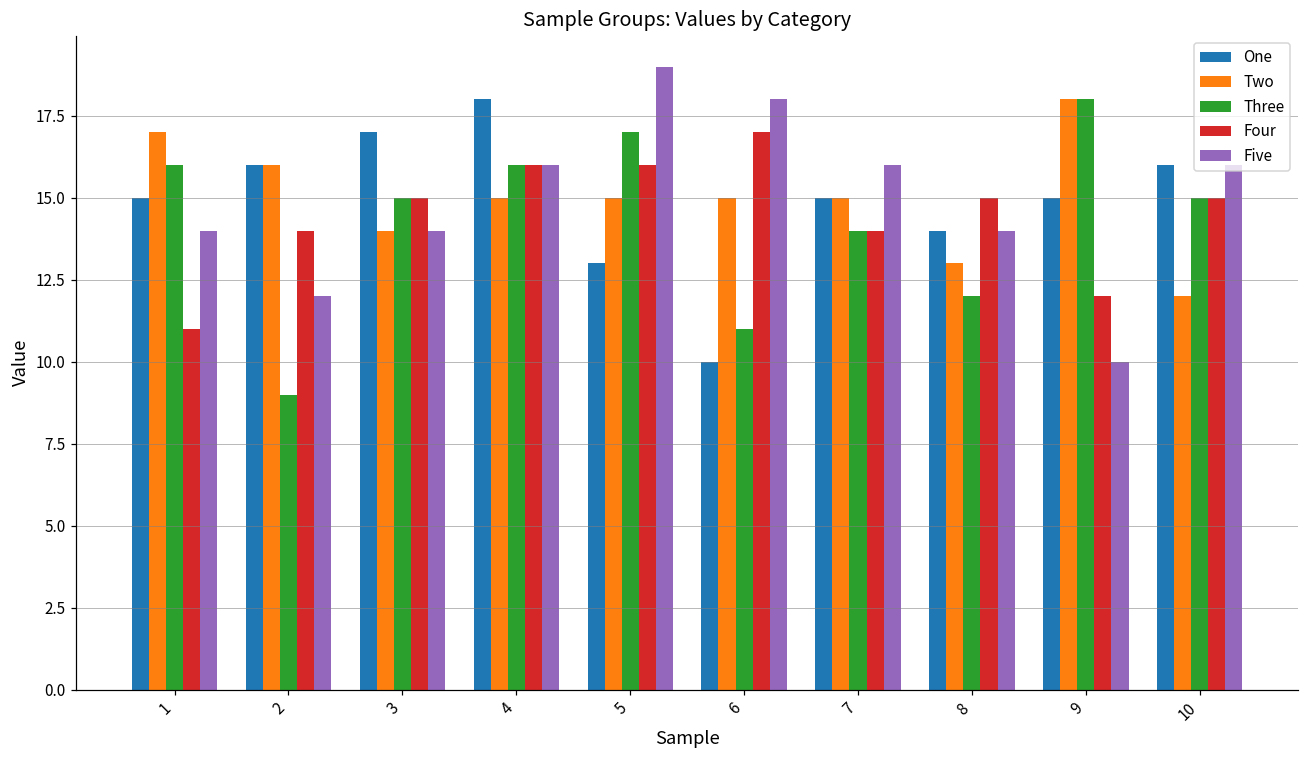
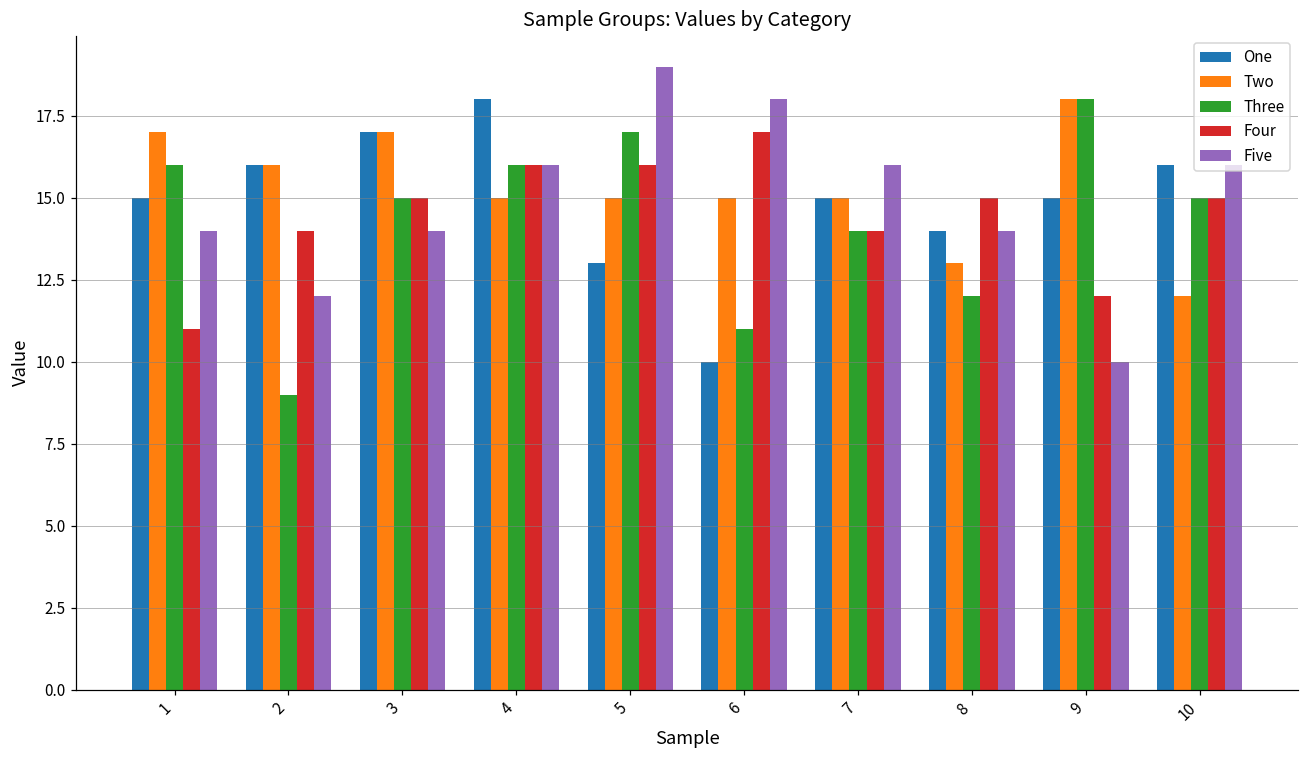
  {
    "One": {
      "1": 15,
      "2": 16,
      "3": 17,
      "4": 18,
      "5": 13,
      "6": 10,
      "7": 15,
      "8": 14,
      "9": 15,
      "10": 16
    },
    "Two": {
      "1": 17,
      "2": 16,
-     "3": 14,
+     "3": 17,
      "4": 15,
      "5": 15,
      "6": 15,
      "7": 15,
      "8": 13,
      "9": 18,
      "10": 12
    },
    "Three": {
      "1": 16,
      "2": 9,
      "3": 15,
      "4": 16,
      "5": 17,
      "6": 11,
      "7": 14,
      "8": 12,
      "9": 18,
      "10": 15
    },
    "Four": {
      "1": 11,
      "2": 14,
      "3": 15,
      "4": 16,
      "5": 16,
      "6": 17,
      "7": 14,
      "8": 15,
      "9": 12,
      "10": 15
    },
    "Five": {
      "1": 14,
      "2": 12,
      "3": 14,
      "4": 16,
      "5": 19,
      "6": 18,
      "7": 16,
      "8": 14,
      "9": 10,
      "10": 16
    }
  }
